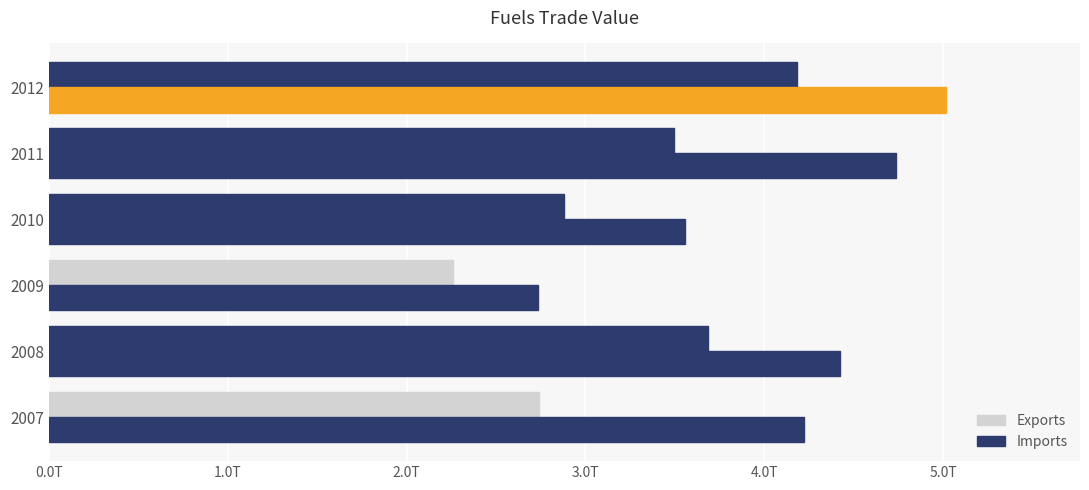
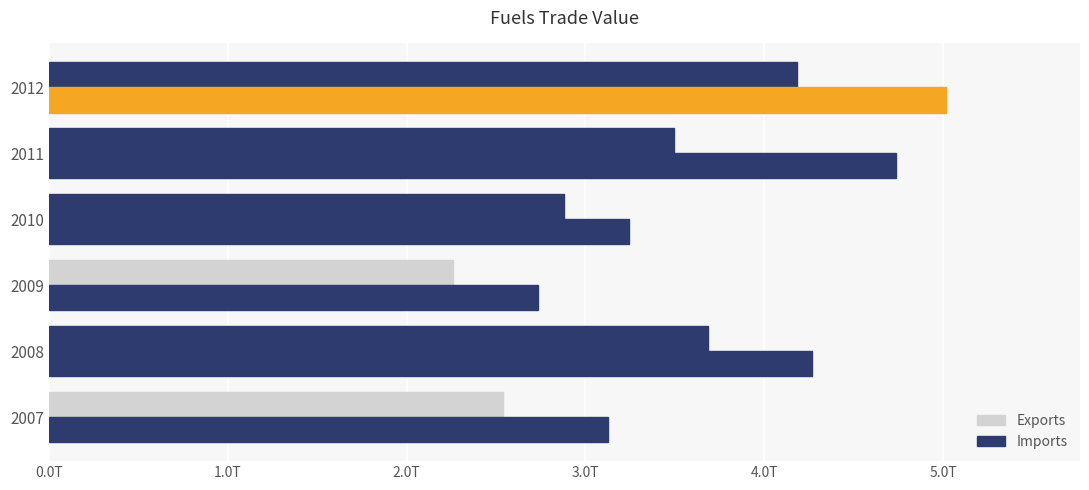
  {
    "Exports": {
      "2012": "4.18T",
      "2011": "3.49T",
      "2010": "2.88T",
      "2009": "2.26T",
      "2008": "3.68T",
-     "2007": "2.74T"
+     "2007": "2.54T"
    },
    "Imports": {
      "2012": "5.01T",
      "2011": "4.74T",
-     "2010": "3.56T",
+     "2010": "3.24T",
      "2009": "2.73T",
-     "2008": "4.43T",
-     "2007": "4.22T"
+     "2008": "4.27T",
+     "2007": "3.13T"
    }
  }
